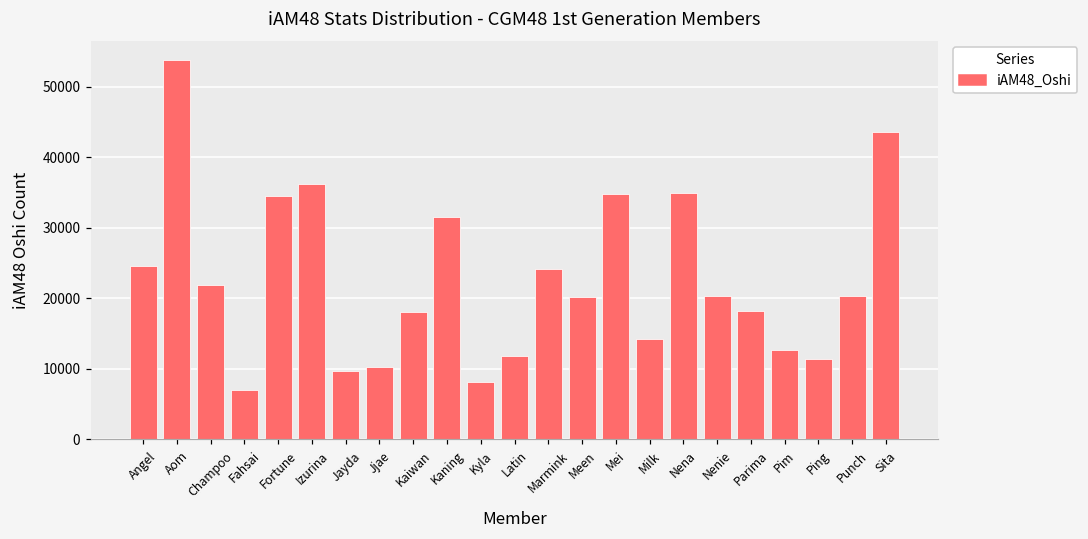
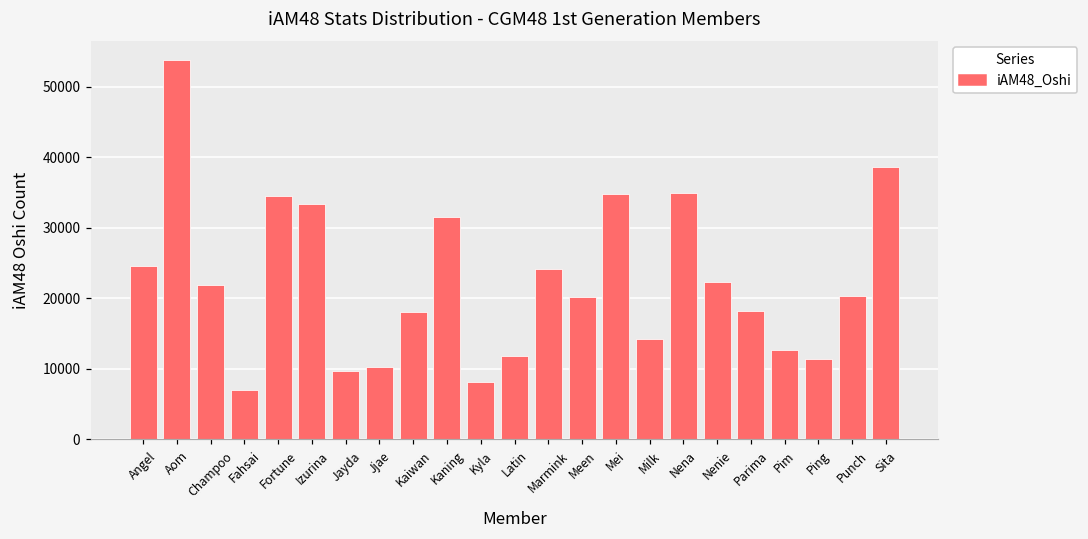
  {
    "Angel": 25000,
    "Aom": 54000,
    "Champoo": 22000,
    "Fahsai": 7000,
    "Fortune": 35000,
-   "Izurina": 36000,
+   "Izurina": 33000,
    "Jayda": 10000,
    "Jjae": 10000,
    "Kaiwan": 18000,
    "Kaning": 32000,
    "Kyla": 8000,
    "Latin": 12000,
    "Marmink": 24000,
    "Meen": 20000,
    "Mei": 35000,
    "Milk": 14000,
    "Nena": 35000,
-   "Nenie": 20000,
+   "Nenie": 22000,
    "Parima": 18000,
    "Pim": 13000,
    "Ping": 11000,
    "Punch": 20000,
-   "Sita": 44000
+   "Sita": 39000
  }
